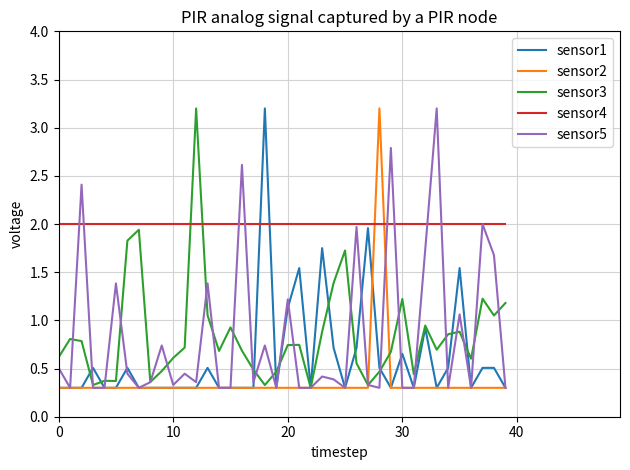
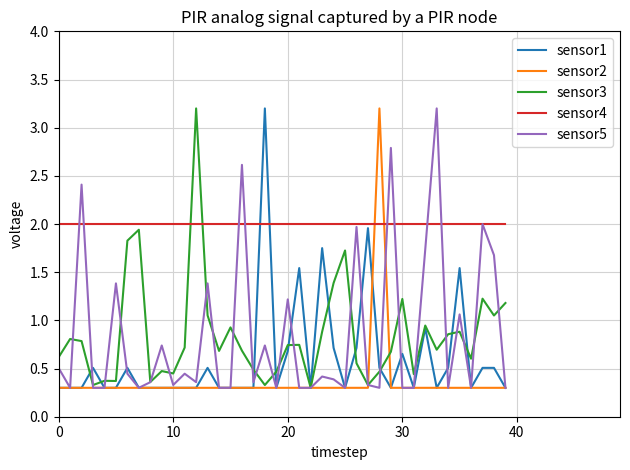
  {
    "sensor1": {
-     "20": 1.1,
+     "20": 0.7,
      "30": 0.7
    },
    "sensor2": {
      "20": 0.3
    },
    "sensor3": {
      "0": 0.6,
-     "10": 0.6,
+     "10": 0.4,
      "20": 0.7,
      "30": 1.2
    },
    "sensor4": {
      "0": 2.0,
      "10": 2.0,
      "20": 2.0,
      "30": 2.0
    },
    "sensor5": {
      "0": 0.5,
      "10": 0.3,
      "20": 1.2
    }
  }
